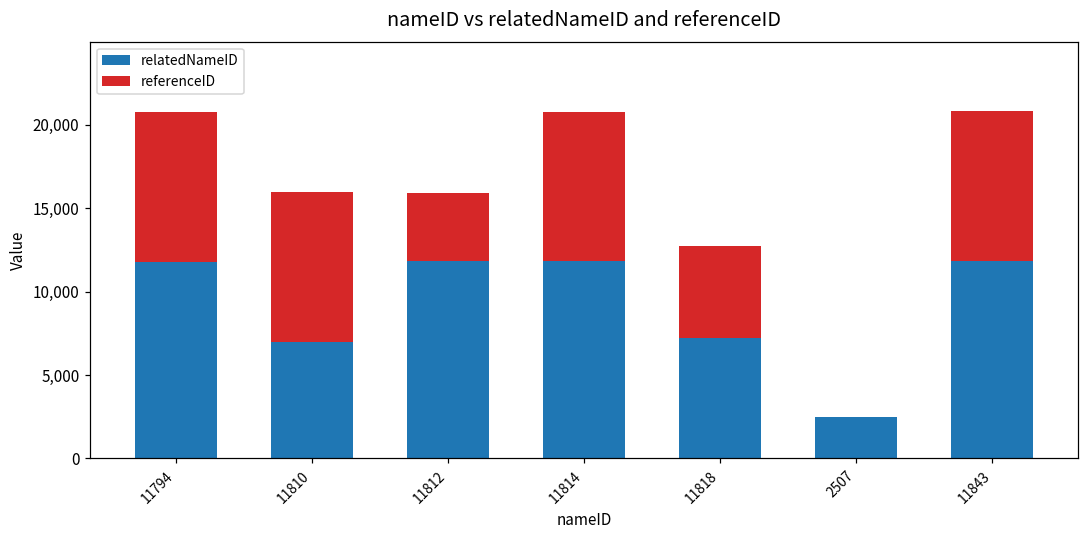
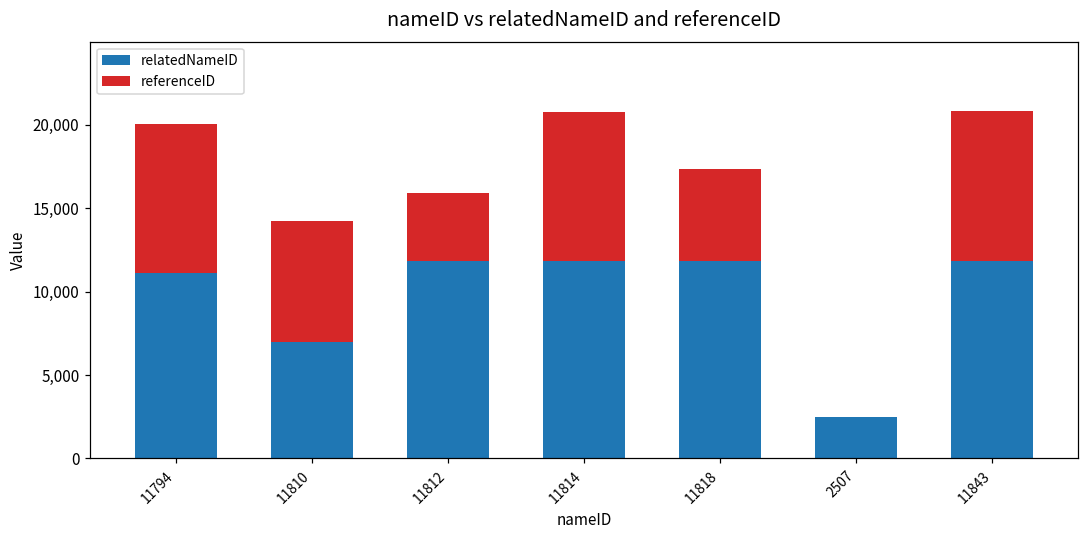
  {
    "relatedNameID": {
-     "11794": "11,800",
+     "11794": "11,100",
      "11810": "7,000",
      "11812": "11,800",
      "11814": "11,800",
-     "11818": "7,200",
+     "11818": "11,800",
      "2507": "2,500",
      "11843": "11,800"
    },
    "referenceID": {
      "11794": "8,900",
-     "11810": "9,000",
+     "11810": "7,300",
      "11812": "4,100",
      "11814": "9,000",
      "11818": "5,500",
      "2507": "0",
      "11843": "9,000"
    }
  }
